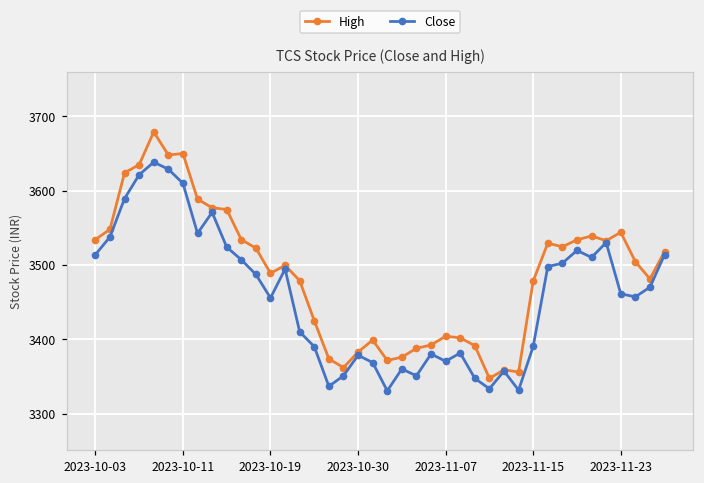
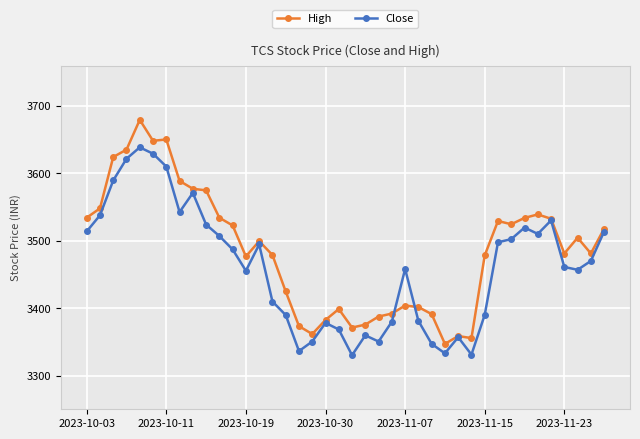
  {
    "High": {
      "2023-10-03": 3530,
      "2023-10-11": 3650,
-     "2023-10-19": 3490,
+     "2023-10-19": 3480,
      "2023-10-30": 3380,
      "2023-11-07": 3400,
      "2023-11-15": 3480,
-     "2023-11-23": 3540
+     "2023-11-23": 3480
    },
    "Close": {
      "2023-10-03": 3510,
      "2023-10-11": 3610,
      "2023-10-19": 3460,
      "2023-10-30": 3380,
-     "2023-11-07": 3370,
+     "2023-11-07": 3460,
      "2023-11-15": 3390,
      "2023-11-23": 3460
    }
  }
